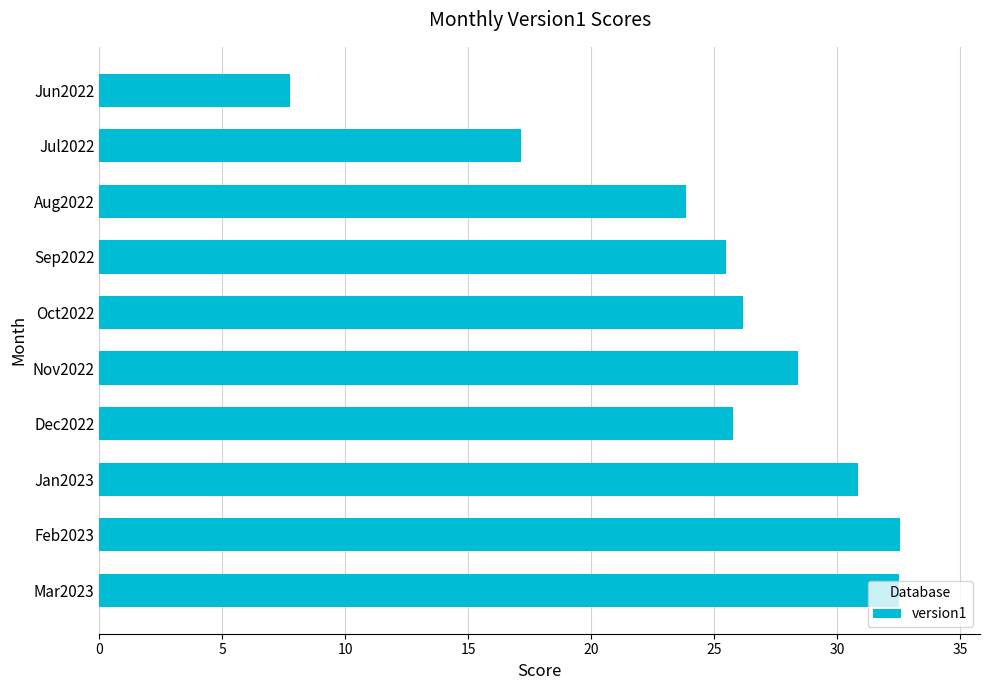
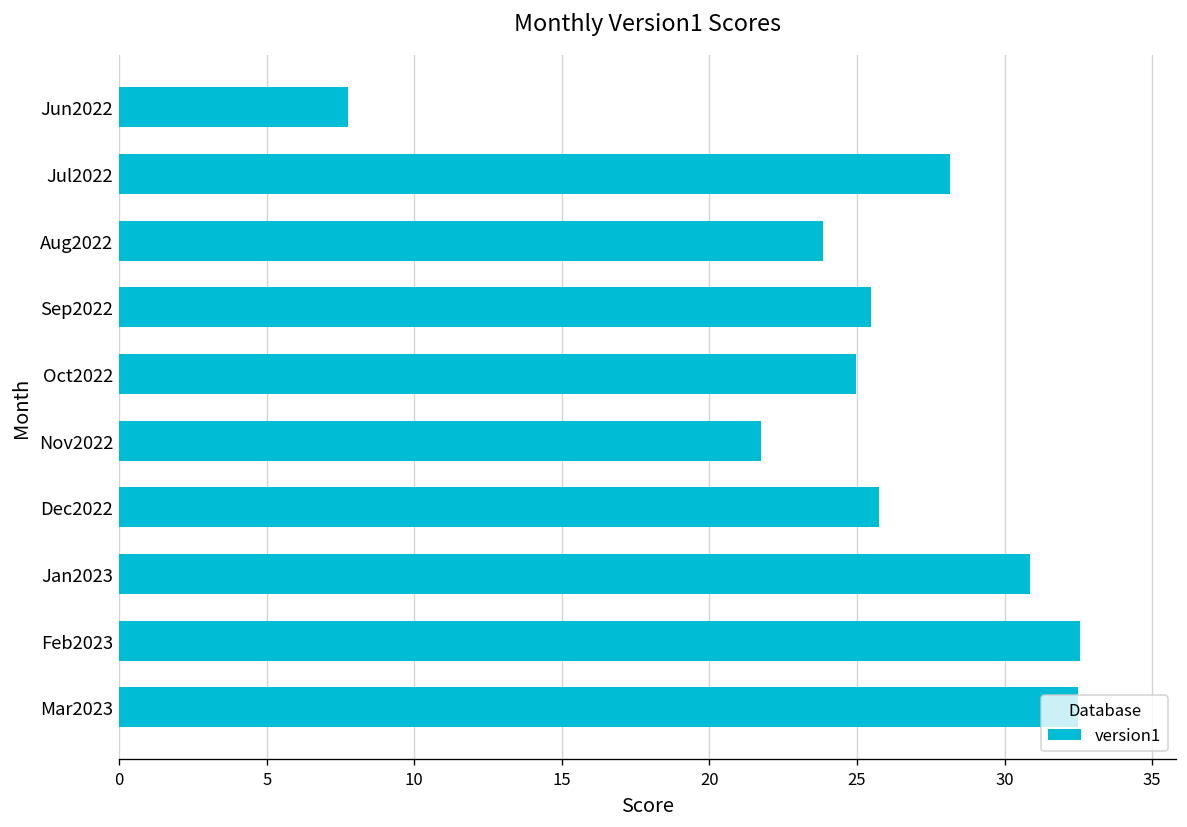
  {
    "Jun2022": 7.7,
-   "Jul2022": 17.1,
+   "Jul2022": 28.2,
    "Aug2022": 23.9,
    "Sep2022": 25.5,
-   "Oct2022": 26.2,
-   "Nov2022": 28.4,
+   "Oct2022": 25.0,
+   "Nov2022": 21.7,
    "Dec2022": 25.8,
    "Jan2023": 30.9,
    "Feb2023": 32.6
  }
